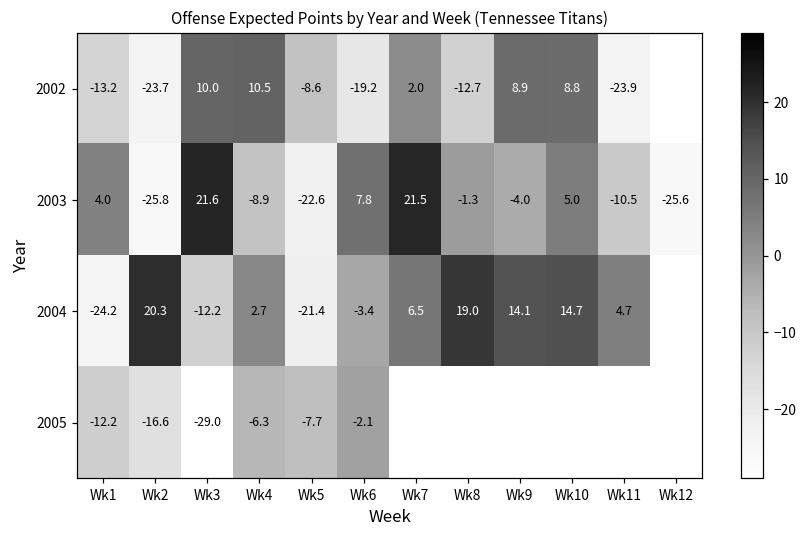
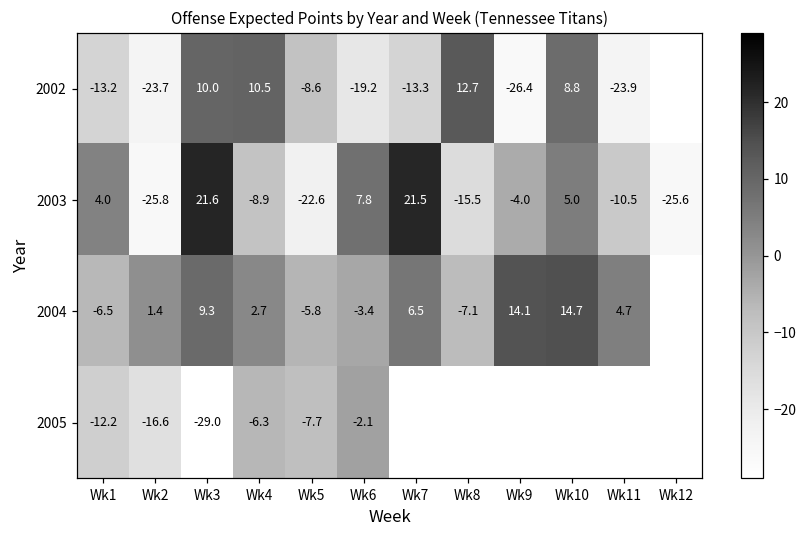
  {
    "2002": {
      "Wk1": -13.2,
      "Wk2": -23.7,
      "Wk3": 10.0,
      "Wk4": 10.5,
      "Wk5": -8.6,
      "Wk6": -19.2,
-     "Wk7": 2.0,
-     "Wk8": -12.7,
-     "Wk9": 8.9,
+     "Wk7": -13.3,
+     "Wk8": 12.7,
+     "Wk9": -26.4,
      "Wk10": 8.8,
      "Wk11": -23.9
    },
    "2003": {
      "Wk1": 4.0,
      "Wk2": -25.8,
      "Wk3": 21.6,
      "Wk4": -8.9,
      "Wk5": -22.6,
      "Wk6": 7.8,
      "Wk7": 21.5,
-     "Wk8": -1.3,
+     "Wk8": -15.5,
      "Wk9": -4.0,
      "Wk10": 5.0,
      "Wk11": -10.5,
      "Wk12": -25.6
    },
    "2004": {
-     "Wk1": -24.2,
-     "Wk2": 20.3,
-     "Wk3": -12.2,
+     "Wk1": -6.5,
+     "Wk2": 1.4,
+     "Wk3": 9.3,
      "Wk4": 2.7,
-     "Wk5": -21.4,
+     "Wk5": -5.8,
      "Wk6": -3.4,
      "Wk7": 6.5,
-     "Wk8": 19.0,
+     "Wk8": -7.1,
      "Wk9": 14.1,
      "Wk10": 14.7,
      "Wk11": 4.7
    },
    "2005": {
      "Wk1": -12.2,
      "Wk2": -16.6,
      "Wk3": -29.0,
      "Wk4": -6.3,
      "Wk5": -7.7,
      "Wk6": -2.1
    }
  }
